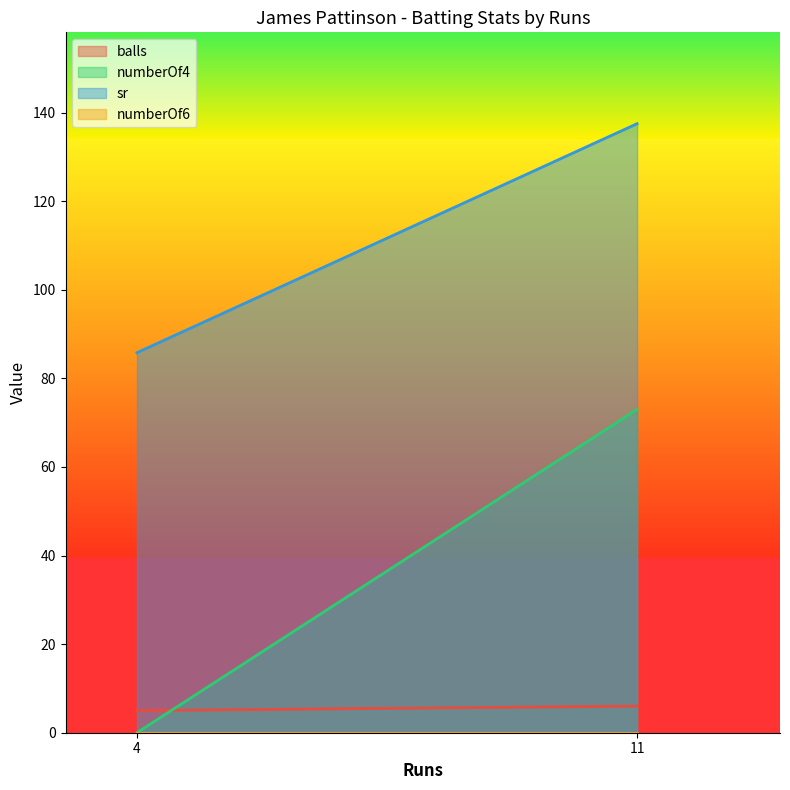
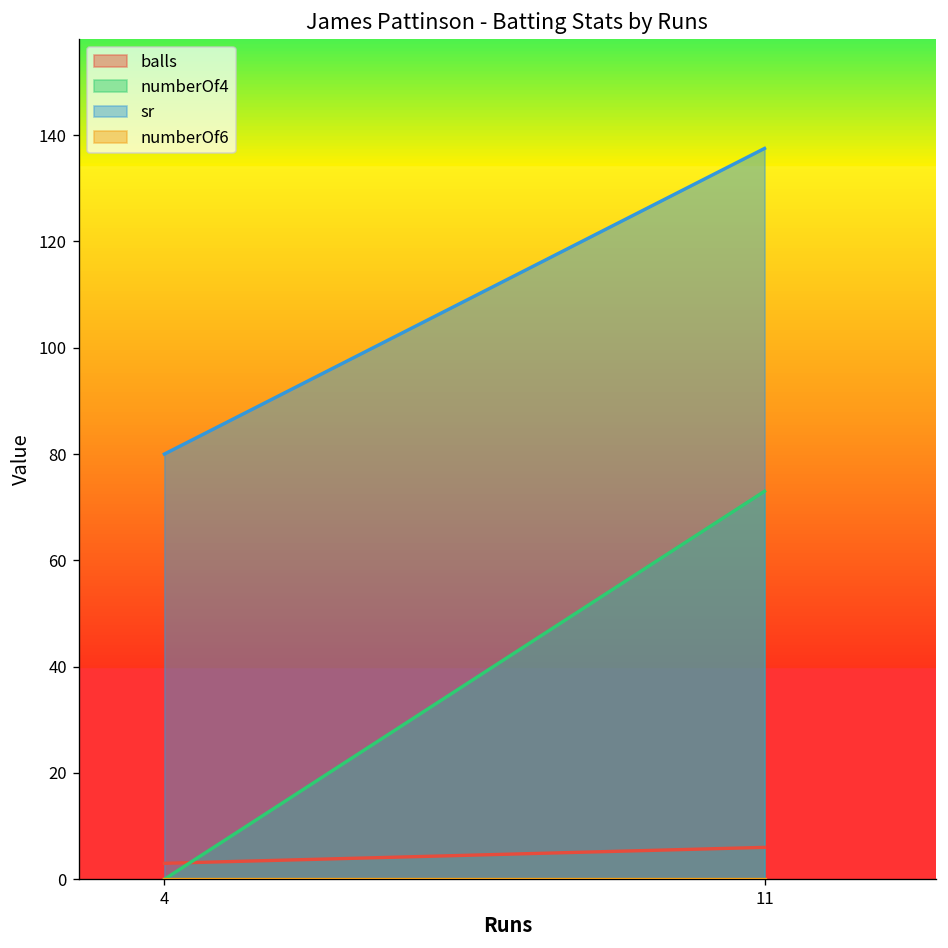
  {
    "balls": {
-     "4": 5,
+     "4": 3,
      "11": 6
    },
    "numberOf4": {
      "11": 73
    },
    "sr": {
-     "4": 86,
+     "4": 80,
      "11": 138
    },
    "numberOf6": {
      "11": 0
    }
  }
